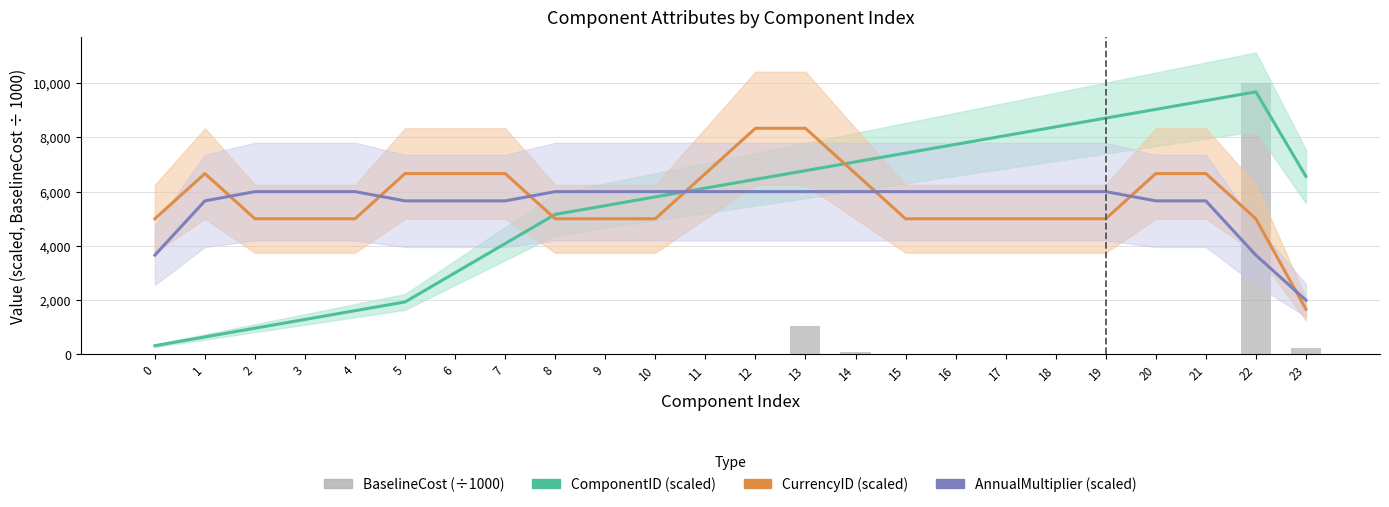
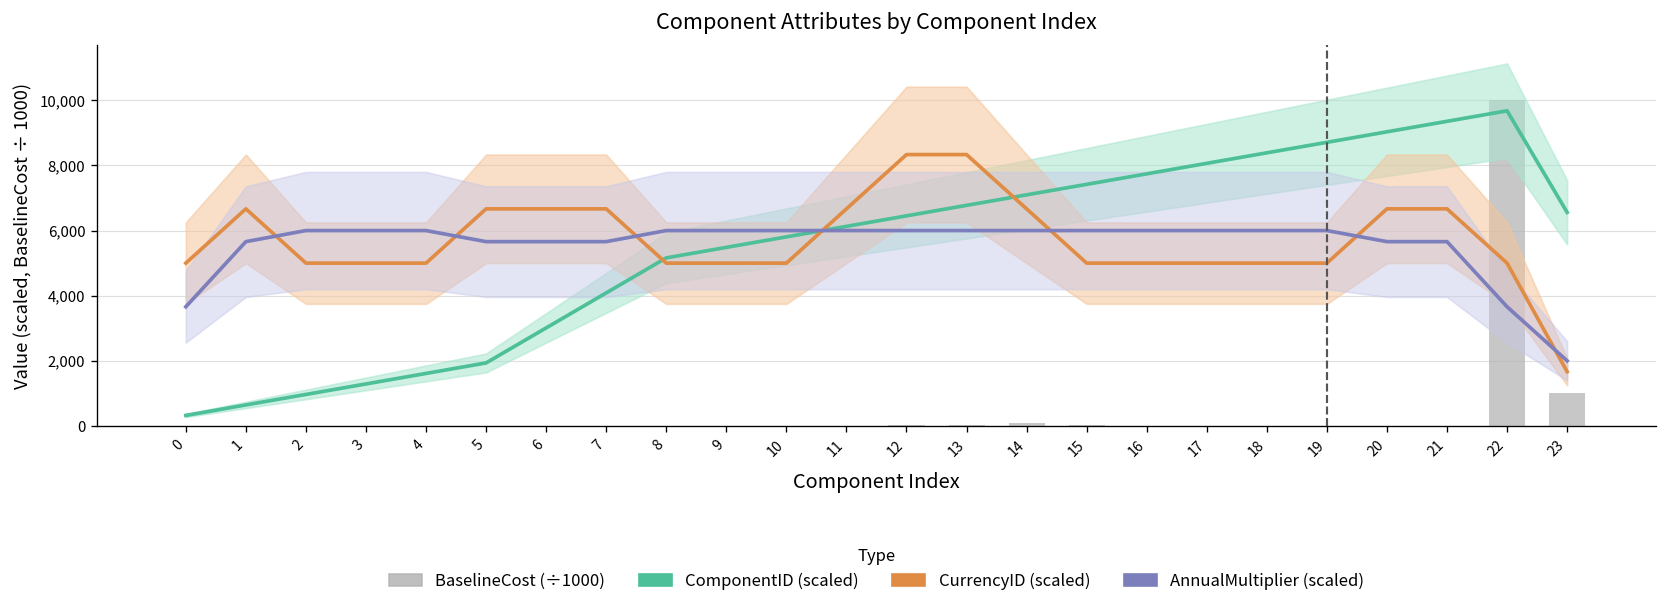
  {
    "ComponentID (scaled)": {
      "1": "600",
      "2": "1,000",
      "3": "1,300",
      "4": "1,600",
      "5": "1,900",
      "6": "3,000",
      "7": "4,100",
      "8": "5,200",
      "9": "5,500",
      "10": "5,800",
      "11": "6,100",
      "12": "6,500",
      "13": "6,800",
      "14": "7,100",
      "15": "7,400",
      "17": "8,100",
      "18": "8,400",
      "19": "8,700",
      "20": "9,000",
      "21": "9,400",
      "22": "9,700",
      "23": "6,600"
    },
    "BaselineCost (÷1000)": {
-     "13": "1,100",
+     "13": "0",
      "22": "10,000",
-     "23": "300"
+     "23": "1,000"
    },
    "CurrencyID (scaled)": {
      "0": "5,000",
      "1": "6,700",
      "2": "5,000",
      "3": "5,000",
      "4": "5,000",
      "5": "6,700",
      "6": "6,700",
      "7": "6,700",
      "8": "5,000",
      "9": "5,000",
      "10": "5,000",
      "11": "6,700",
      "12": "8,300",
      "13": "8,300",
      "14": "6,700",
      "15": "5,000",
      "16": "5,000",
      "17": "5,000",
      "18": "5,000",
      "19": "5,000",
      "20": "6,700",
      "21": "6,700",
      "22": "5,000",
      "23": "1,700"
    },
    "AnnualMultiplier (scaled)": {
      "0": "3,700",
      "1": "5,700",
      "2": "6,000",
      "3": "6,000",
      "4": "6,000",
      "5": "5,700",
      "6": "5,700",
      "7": "5,700",
      "9": "6,000",
      "10": "6,000",
      "11": "6,000",
      "12": "6,000",
      "13": "6,000",
      "14": "6,000",
      "15": "6,000",
      "16": "6,000",
      "17": "6,000",
      "18": "6,000",
      "19": "6,000",
      "20": "5,700",
      "21": "5,700",
      "22": "3,700"
    }
  }
